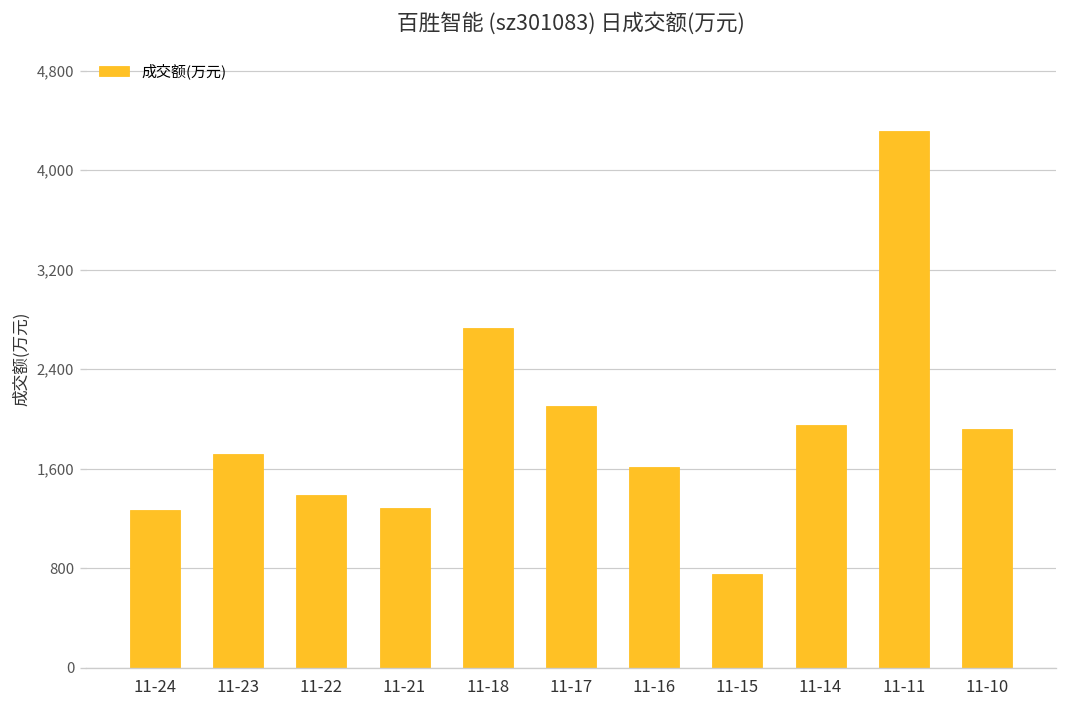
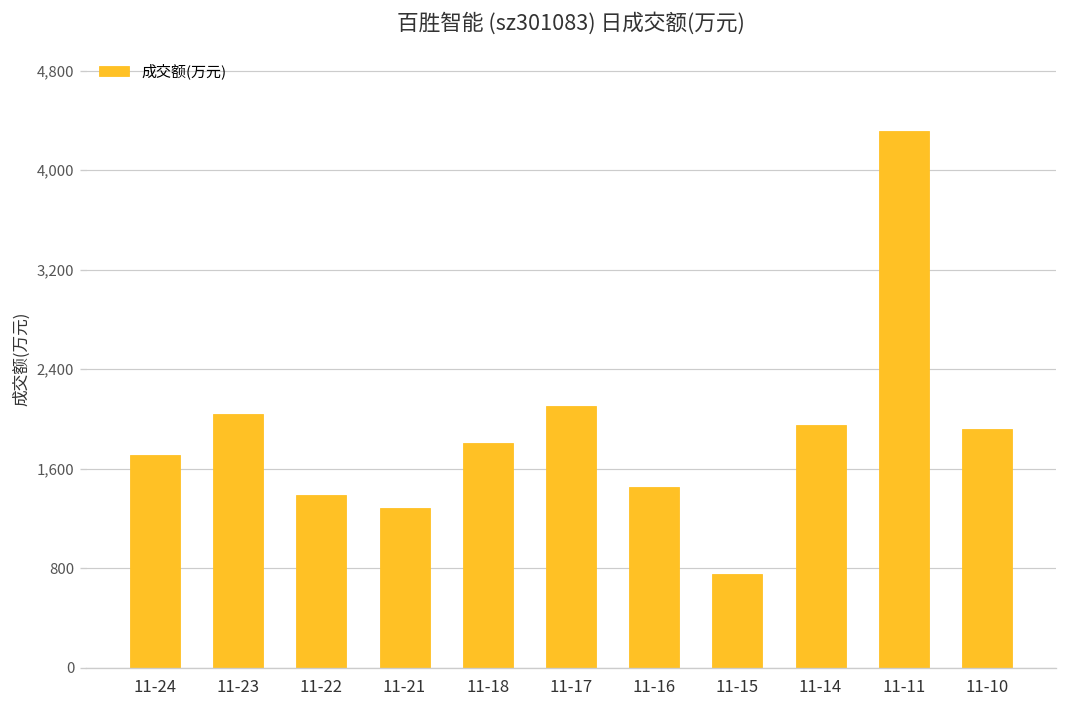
  {
-   "11-24": "1,270",
-   "11-23": "1,720",
+   "11-24": "1,710",
+   "11-23": "2,040",
    "11-22": "1,390",
    "11-21": "1,290",
-   "11-18": "2,730",
+   "11-18": "1,810",
    "11-17": "2,100",
-   "11-16": "1,610",
+   "11-16": "1,450",
    "11-15": "750",
    "11-14": "1,950",
    "11-11": "4,320",
    "11-10": "1,920"
  }
